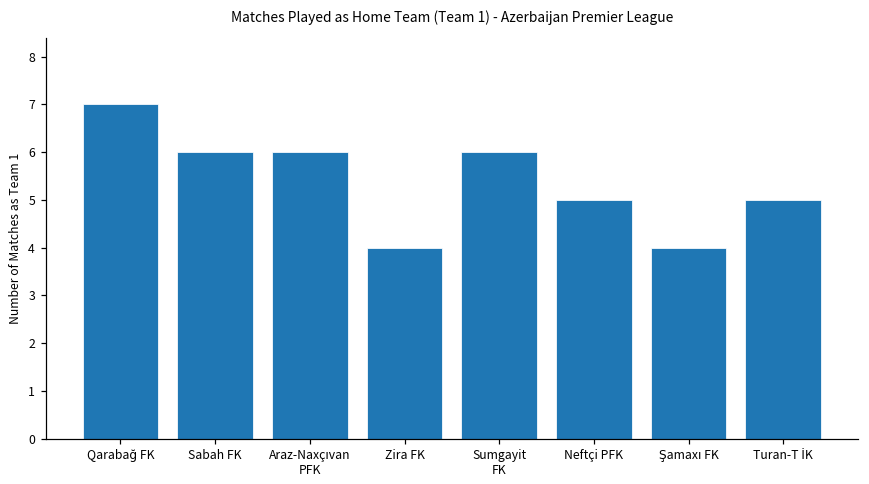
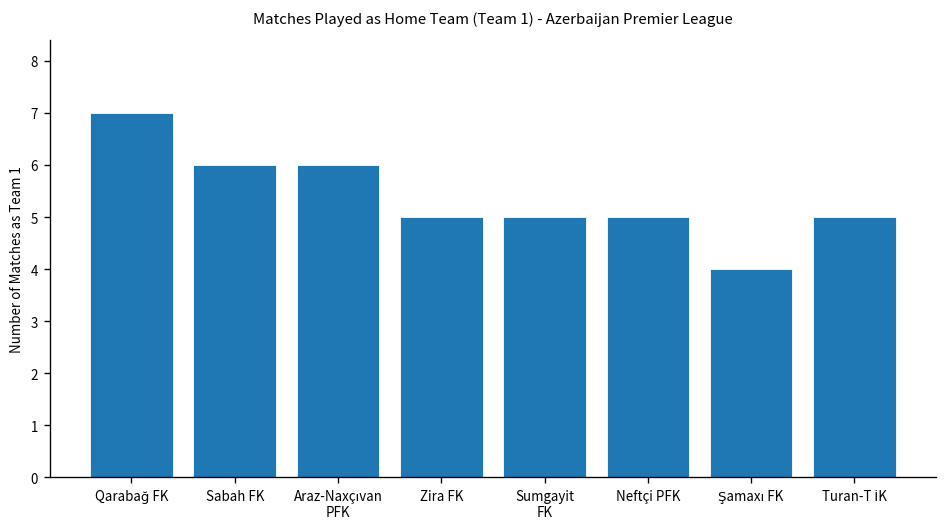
  {
    "Qarabağ FK": 7,
    "Sabah FK": 6,
    "Araz-Naxçıvan PFK": 6,
-   "Zira FK": 4,
-   "Sumgayit FK": 6,
+   "Zira FK": 5,
+   "Sumgayit FK": 5,
    "Neftçi PFK": 5,
    "Şamaxı FK": 4,
    "Turan-T İK": 5
  }
